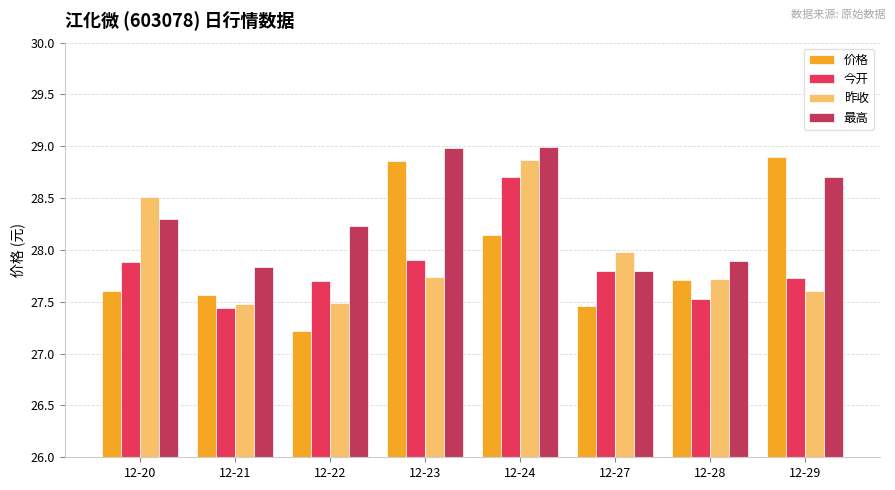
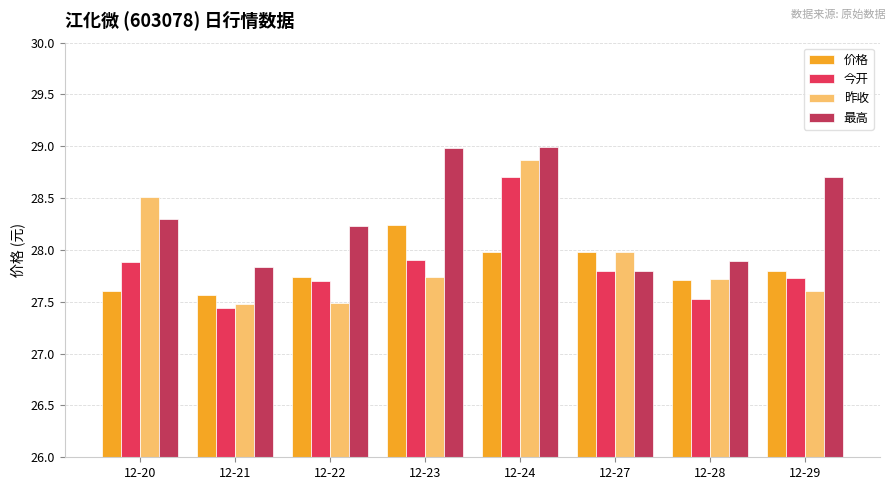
  {
    "价格": {
      "12-20": 27.60,
      "12-21": 27.57,
-     "12-22": 27.22,
-     "12-23": 28.86,
-     "12-24": 28.14,
-     "12-27": 27.46,
+     "12-22": 27.74,
+     "12-23": 28.24,
+     "12-24": 27.98,
+     "12-27": 27.98,
      "12-28": 27.71,
-     "12-29": 28.9
+     "12-29": 27.8
    },
    "昨收": {
      "12-20": 28.51,
      "12-21": 27.48,
      "12-22": 27.49,
      "12-23": 27.74,
      "12-24": 28.87,
      "12-27": 27.98,
      "12-28": 27.72,
      "12-29": 27.60
    }
  }
